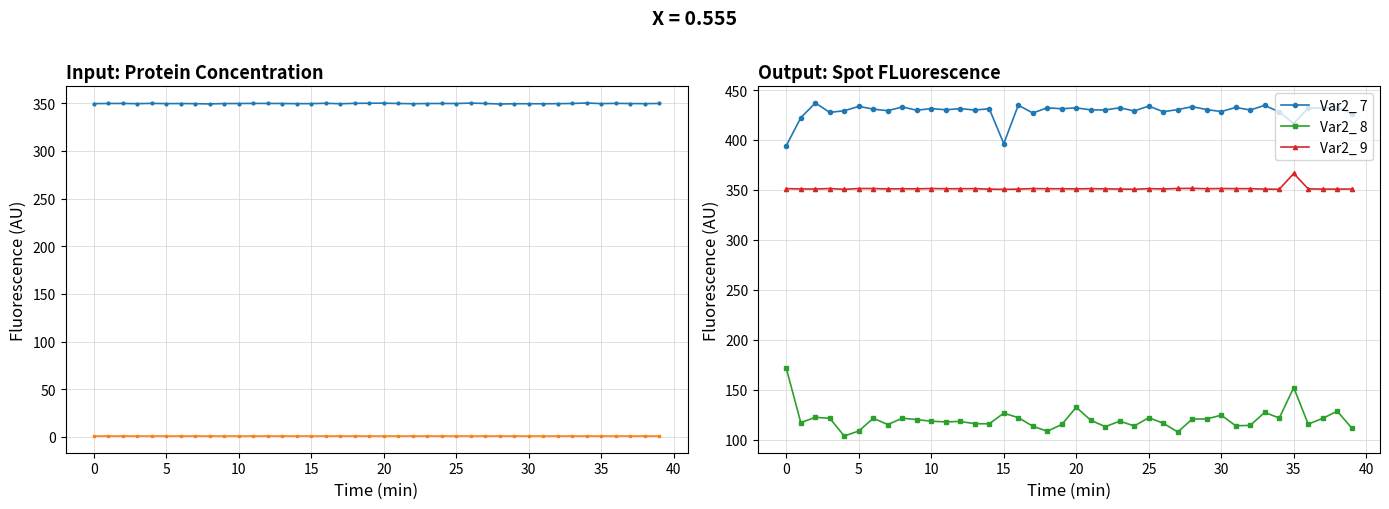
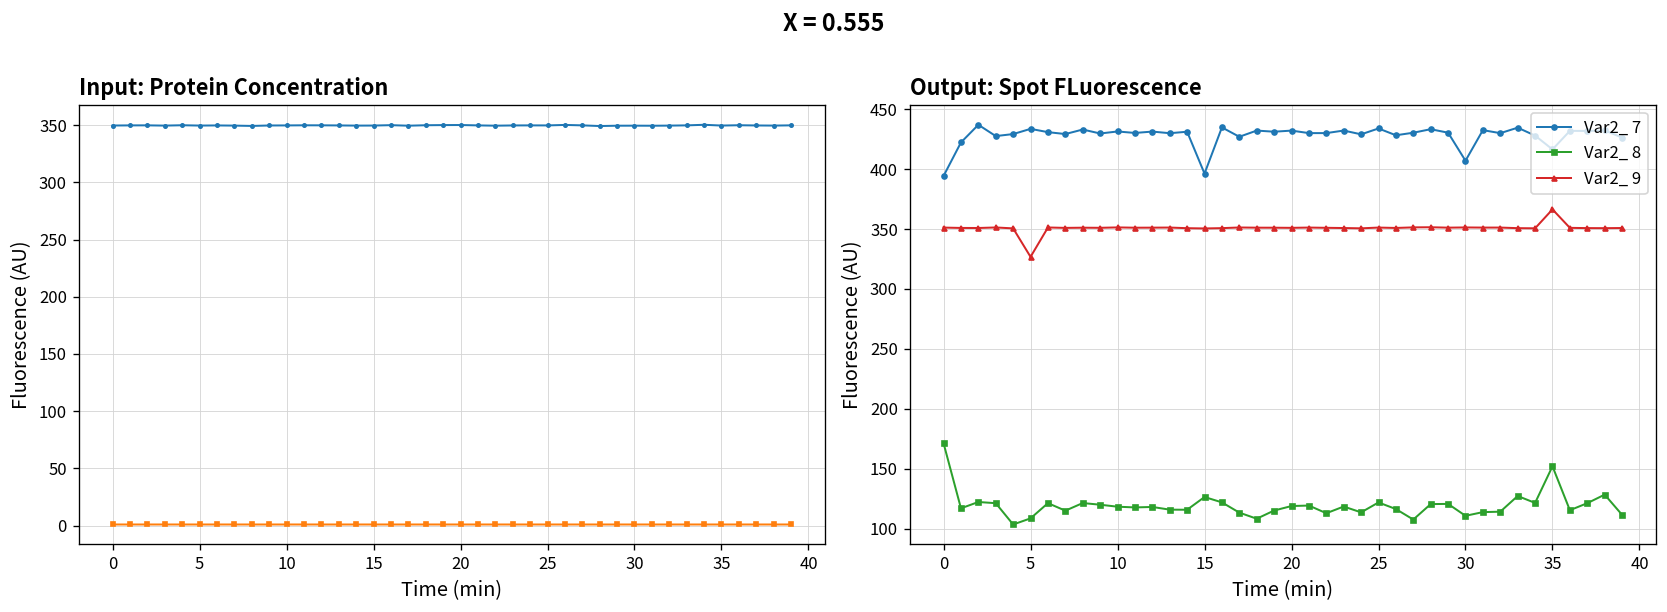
  {
    "Output: Spot FLuorescence": {
      "Var2_ 7": {
        "0": 390,
        "5": 430,
        "10": 430,
        "15": 400,
        "20": 430,
        "25": 430,
-       "30": 430
+       "30": 410
      },
      "Var2_ 8": {
        "0": 170,
        "5": 110,
        "10": 120,
        "15": 130,
-       "20": 130,
+       "20": 120,
        "25": 120,
-       "30": 120,
+       "30": 110,
        "35": 150
      },
      "Var2_ 9": {
        "0": 350,
-       "5": 350,
+       "5": 330,
        "10": 350,
        "15": 350,
        "20": 350,
        "25": 350,
        "30": 350,
        "35": 370
      }
    }
  }
